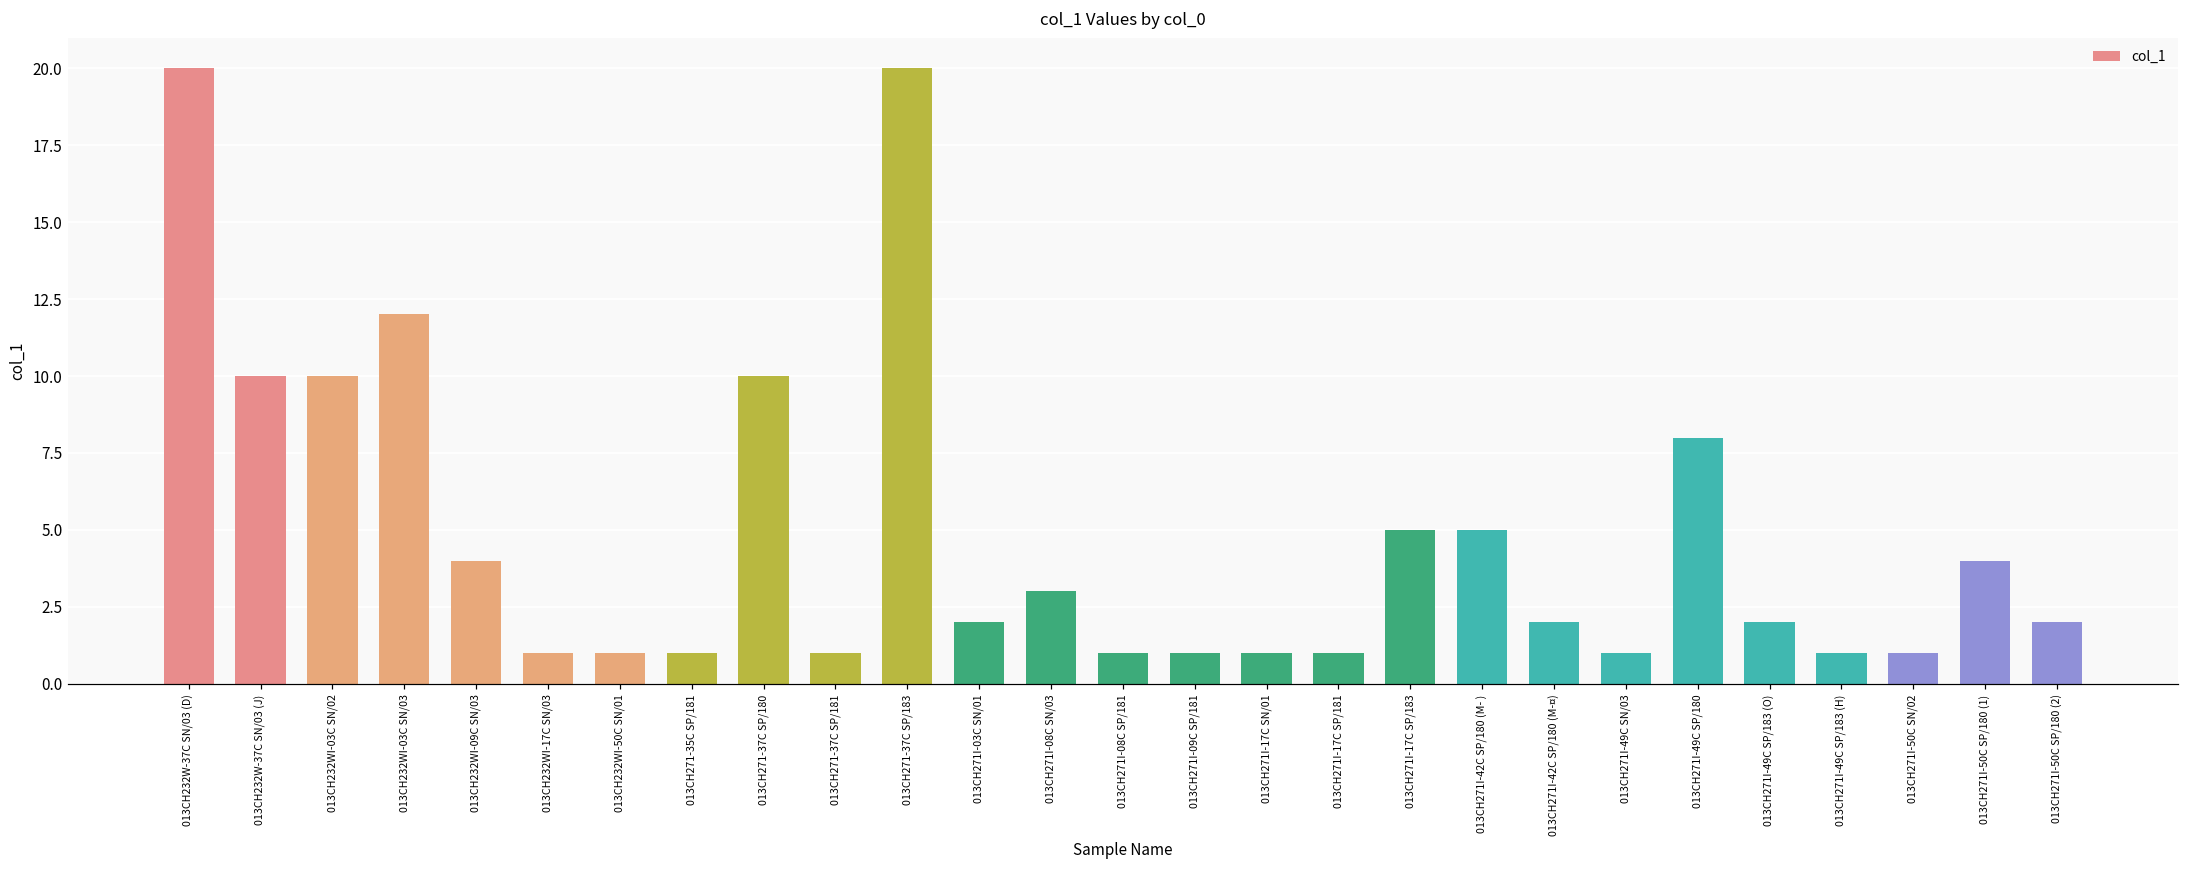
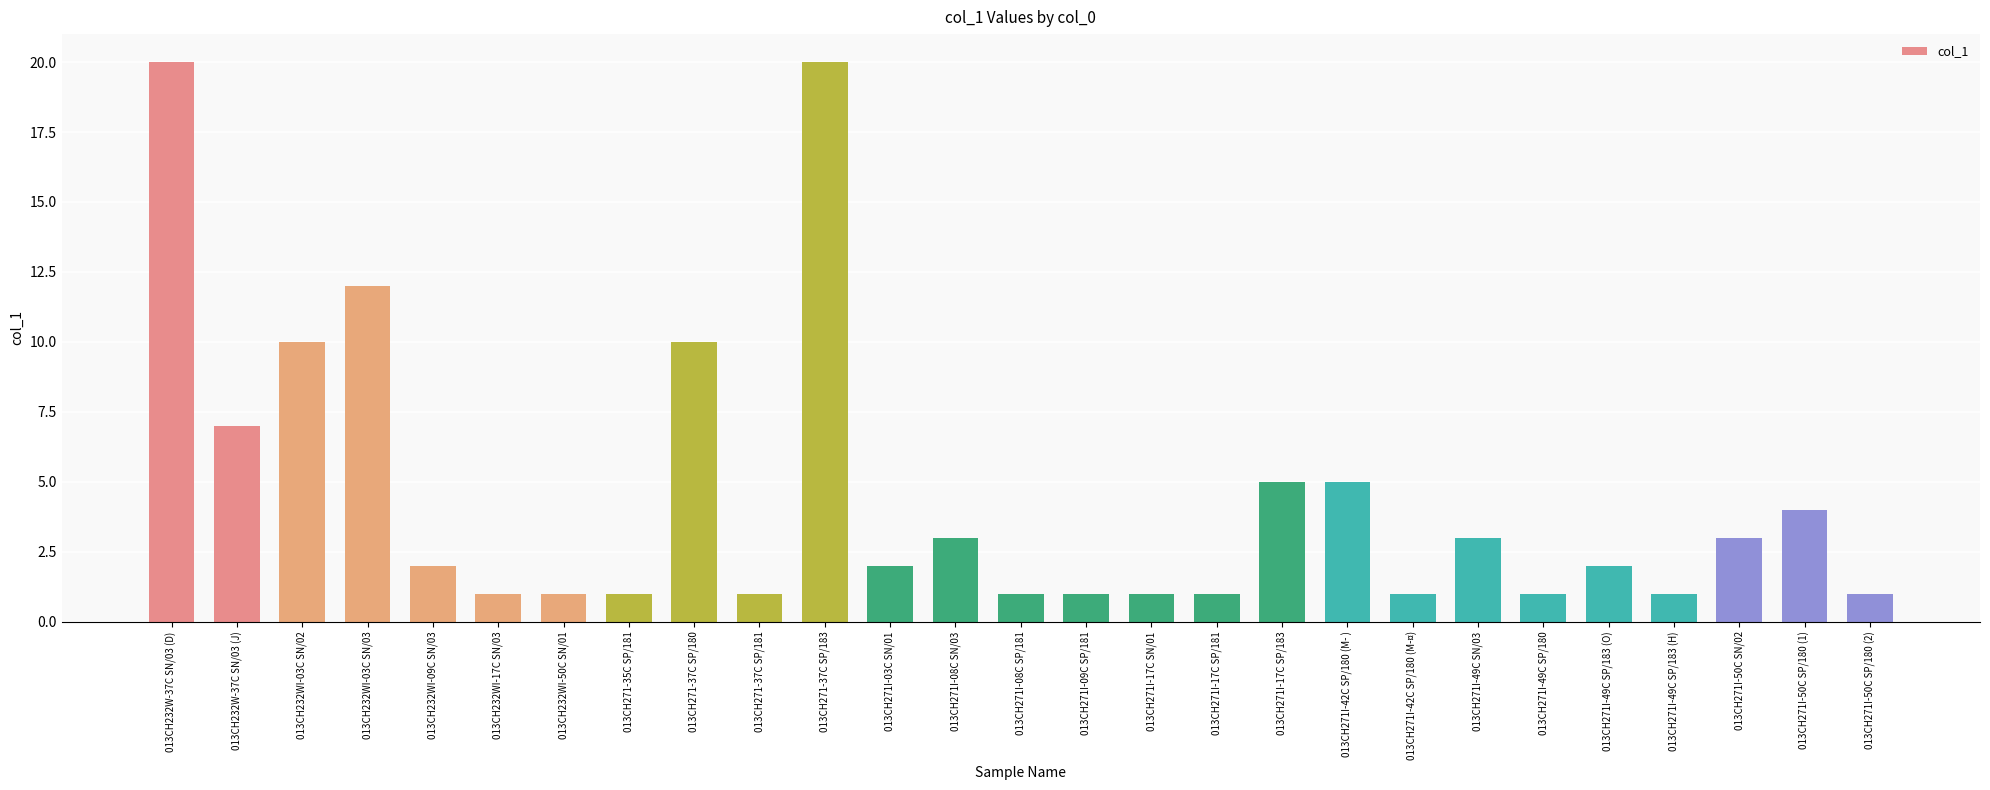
  {
    "013CH232W-37C SN/03 (D)": 20,
-   "013CH232W-37C SN/03 (J)": 10,
+   "013CH232W-37C SN/03 (J)": 7,
    "013CH232WI-03C SN/02": 10,
    "013CH232WI-03C SN/03": 12,
-   "013CH232WI-09C SN/03": 4,
+   "013CH232WI-09C SN/03": 2,
    "013CH232WI-17C SN/03": 1,
    "013CH232WI-50C SN/01": 1,
    "013CH271-35C SP/181": 1,
    "013CH271-37C SP/180": 10,
    "013CH271-37C SP/181": 1,
    "013CH271-37C SP/183": 20,
    "013CH271I-03C SN/01": 2,
    "013CH271I-08C SN/03": 3,
    "013CH271I-08C SP/181": 1,
    "013CH271I-09C SP/181": 1,
    "013CH271I-17C SN/01": 1,
    "013CH271I-17C SP/181": 1,
    "013CH271I-17C SP/183": 5,
    "013CH271I-42C SP/180 (M- )": 5,
-   "013CH271I-42C SP/180 (M-¤)": 2,
-   "013CH271I-49C SN/03": 1,
-   "013CH271I-49C SP/180": 8,
+   "013CH271I-42C SP/180 (M-¤)": 1,
+   "013CH271I-49C SN/03": 3,
+   "013CH271I-49C SP/180": 1,
    "013CH271I-49C SP/183 (O)": 2,
    "013CH271I-49C SP/183 (H)": 1,
-   "013CH271I-50C SN/02": 1,
+   "013CH271I-50C SN/02": 3,
    "013CH271I-50C SP/180 (1)": 4,
-   "013CH271I-50C SP/180 (2)": 2
+   "013CH271I-50C SP/180 (2)": 1
  }
